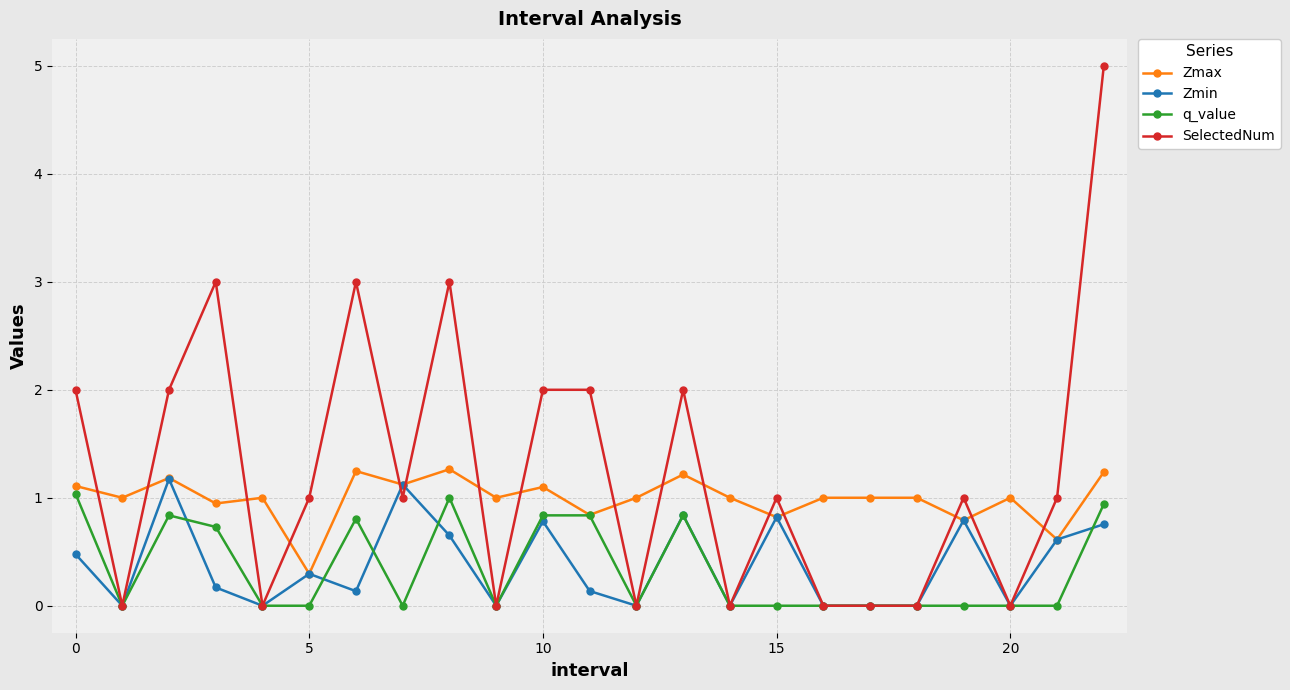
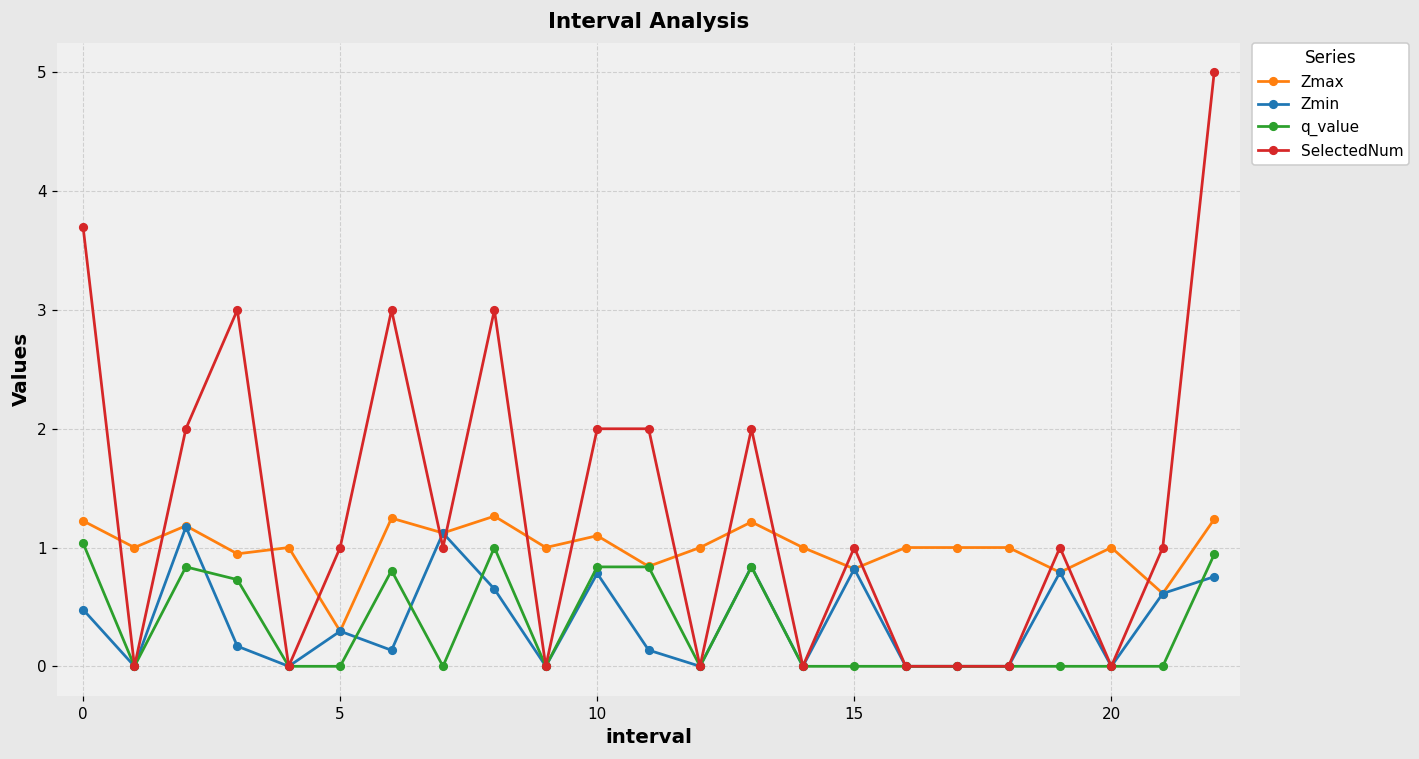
  {
    "Zmax": {
-     "0": 1.11,
+     "0": 1.22,
      "10": 1.10,
      "20": 1.00
    },
    "Zmin": {
      "0": 0.48,
      "10": 0.78
    },
    "q_value": {
      "0": 1.04,
      "5": 0.00,
      "10": 0.84,
      "15": 0.00
    },
    "SelectedNum": {
-     "0": 2.0,
+     "0": 3.7,
      "5": 1.0,
      "10": 2.0,
      "15": 1.0
    }
  }
